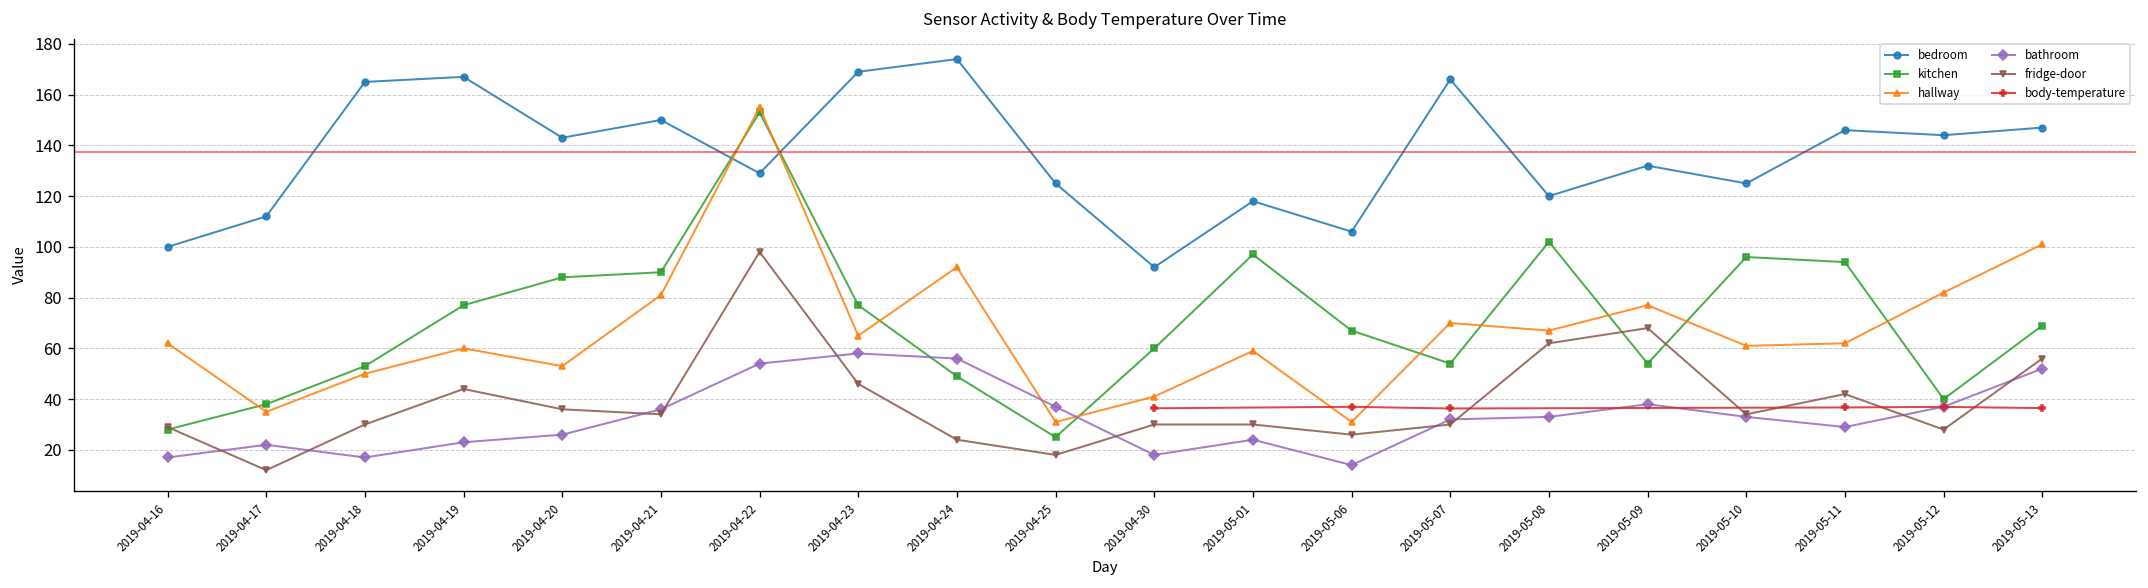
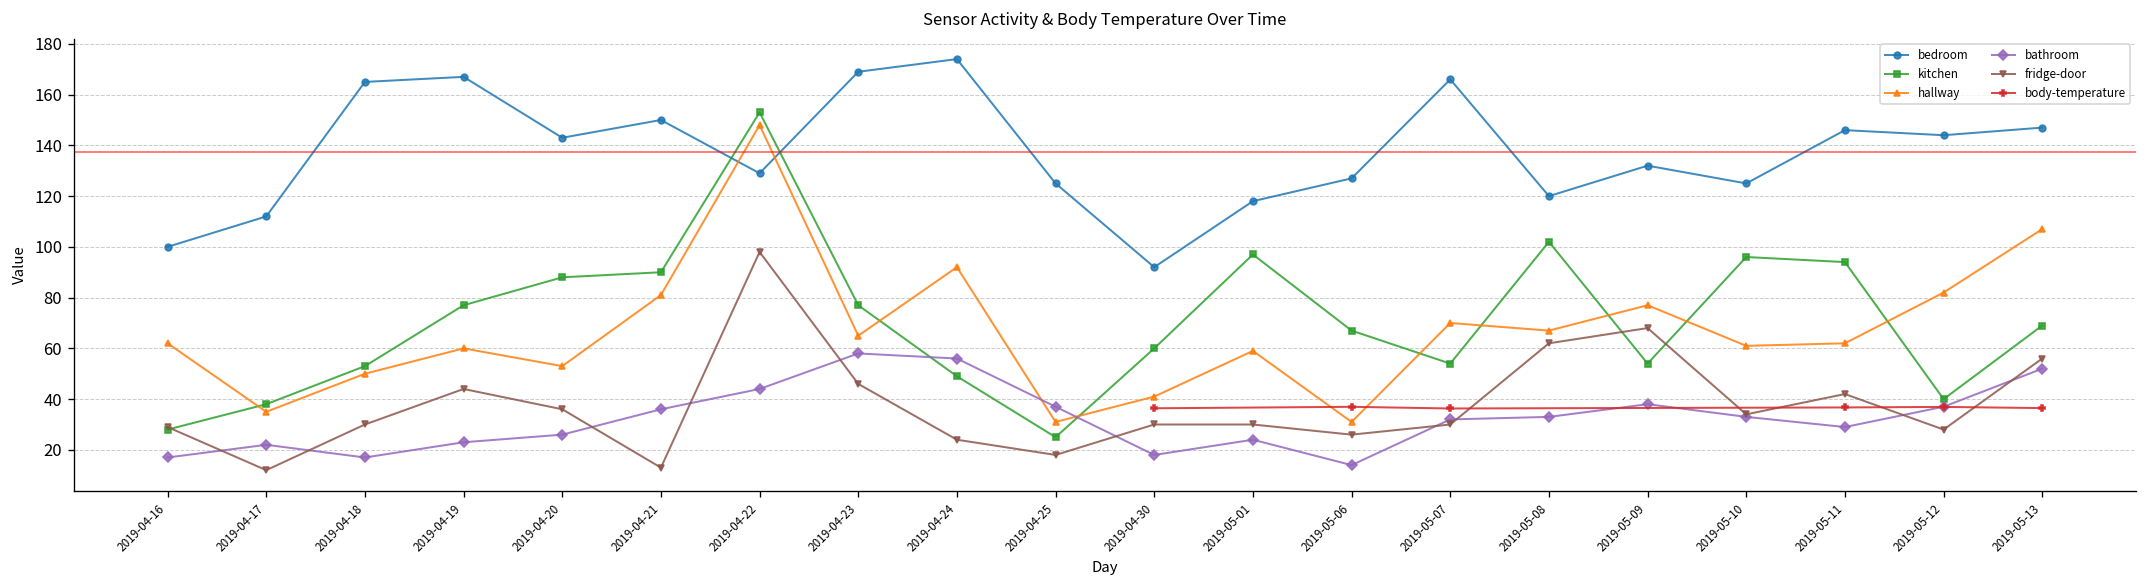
  {
    "bedroom": {
      "2019-04-16": 100,
      "2019-04-17": 112,
      "2019-04-18": 165,
      "2019-04-19": 167,
      "2019-04-20": 143,
      "2019-04-21": 150,
      "2019-04-22": 129,
      "2019-04-23": 169,
      "2019-04-24": 174,
      "2019-04-25": 125,
      "2019-04-30": 92,
      "2019-05-01": 118,
-     "2019-05-06": 106,
+     "2019-05-06": 127,
      "2019-05-07": 166,
      "2019-05-08": 120,
      "2019-05-09": 132,
      "2019-05-10": 125,
      "2019-05-11": 146,
      "2019-05-12": 144,
      "2019-05-13": 147
    },
    "kitchen": {
      "2019-04-17": 38,
      "2019-04-18": 53,
      "2019-04-19": 77,
      "2019-04-20": 88,
      "2019-04-21": 90,
      "2019-04-22": 153,
      "2019-04-23": 77,
      "2019-04-24": 49,
      "2019-04-25": 25,
      "2019-04-30": 60,
      "2019-05-01": 97,
      "2019-05-06": 67,
      "2019-05-07": 54,
      "2019-05-08": 102,
      "2019-05-09": 54,
      "2019-05-10": 96,
      "2019-05-11": 94,
      "2019-05-12": 40,
      "2019-05-13": 69
    },
    "hallway": {
      "2019-04-16": 62,
      "2019-04-17": 35,
      "2019-04-18": 50,
      "2019-04-19": 60,
      "2019-04-20": 53,
      "2019-04-21": 81,
-     "2019-04-22": 155,
+     "2019-04-22": 148,
      "2019-04-23": 65,
      "2019-04-24": 92,
      "2019-04-25": 31,
      "2019-04-30": 41,
      "2019-05-01": 59,
      "2019-05-06": 31,
      "2019-05-07": 70,
      "2019-05-08": 67,
      "2019-05-09": 77,
      "2019-05-10": 61,
      "2019-05-11": 62,
      "2019-05-12": 82,
-     "2019-05-13": 101
+     "2019-05-13": 107
    },
    "bathroom": {
      "2019-04-16": 17,
      "2019-04-17": 22,
      "2019-04-18": 17,
      "2019-04-19": 23,
      "2019-04-20": 26,
      "2019-04-21": 36,
-     "2019-04-22": 54,
+     "2019-04-22": 44,
      "2019-04-23": 58,
      "2019-04-24": 56,
      "2019-04-25": 37,
      "2019-04-30": 18,
      "2019-05-01": 24,
      "2019-05-06": 14,
      "2019-05-07": 32,
      "2019-05-08": 33,
      "2019-05-09": 38,
      "2019-05-11": 29,
      "2019-05-13": 52
    },
    "fridge-door": {
      "2019-04-17": 12,
      "2019-04-18": 30,
      "2019-04-19": 44,
      "2019-04-20": 36,
-     "2019-04-21": 34,
+     "2019-04-21": 13,
      "2019-04-22": 98,
      "2019-04-23": 46,
      "2019-04-24": 24,
      "2019-04-25": 18,
      "2019-04-30": 30,
      "2019-05-01": 30,
      "2019-05-06": 26,
      "2019-05-07": 30,
      "2019-05-08": 62,
      "2019-05-09": 68,
      "2019-05-11": 42,
      "2019-05-12": 28,
      "2019-05-13": 56
    },
    "body-temperature": {
      "2019-04-30": 36,
      "2019-05-06": 37,
      "2019-05-07": 36,
      "2019-05-11": 37,
      "2019-05-13": 36
    }
  }
